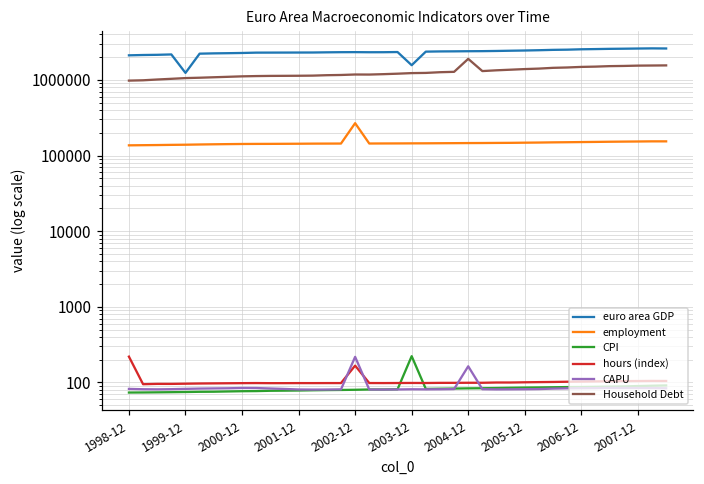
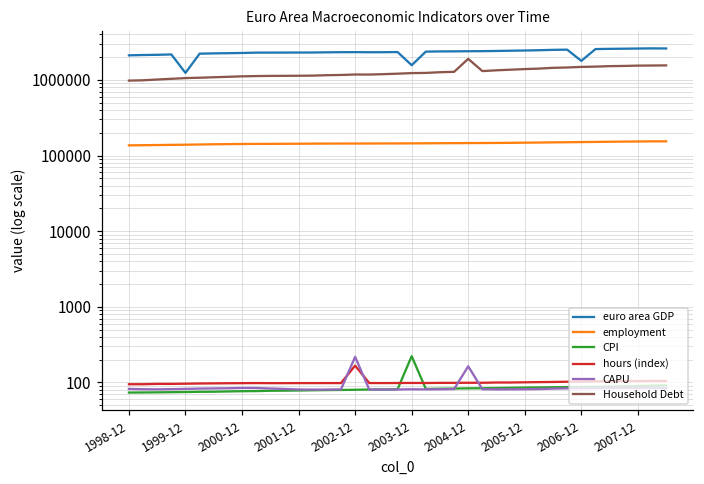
  {
    "euro area GDP": {
      "1998-12": 2100000,
      "1999-12": 1200000,
      "2000-12": 2300000,
      "2001-12": 2300000,
      "2002-12": 2300000,
      "2003-12": 1600000,
      "2004-12": 2400000,
      "2005-12": 2500000,
-     "2006-12": 2500000,
+     "2006-12": 1800000,
      "2007-12": 2600000
    },
    "employment": {
      "1998-12": 140000,
      "1999-12": 140000,
      "2000-12": 140000,
      "2001-12": 140000,
-     "2002-12": 270000,
+     "2002-12": 140000,
      "2003-12": 150000,
      "2004-12": 150000,
      "2005-12": 150000,
      "2006-12": 150000,
      "2007-12": 150000
    },
    "CPI": {
      "1998-12": 70,
      "1999-12": 70,
      "2000-12": 80,
      "2002-12": 80,
      "2003-12": 220,
      "2004-12": 80
    },
    "hours (index)": {
-     "1998-12": 220,
+     "1998-12": 90,
      "1999-12": 100,
      "2000-12": 100,
      "2001-12": 100,
      "2002-12": 170,
      "2003-12": 100,
      "2004-12": 100,
      "2005-12": 100
    },
    "CAPU": {
      "1998-12": 80,
      "1999-12": 80,
      "2000-12": 80,
      "2002-12": 220,
      "2003-12": 80,
      "2004-12": 160
    },
    "Household Debt": {
      "1998-12": 1000000,
      "1999-12": 1100000,
      "2000-12": 1100000,
      "2001-12": 1100000,
      "2002-12": 1200000,
      "2003-12": 1200000,
      "2004-12": 1900000,
      "2005-12": 1400000,
      "2006-12": 1500000,
      "2007-12": 1500000
    }
  }
